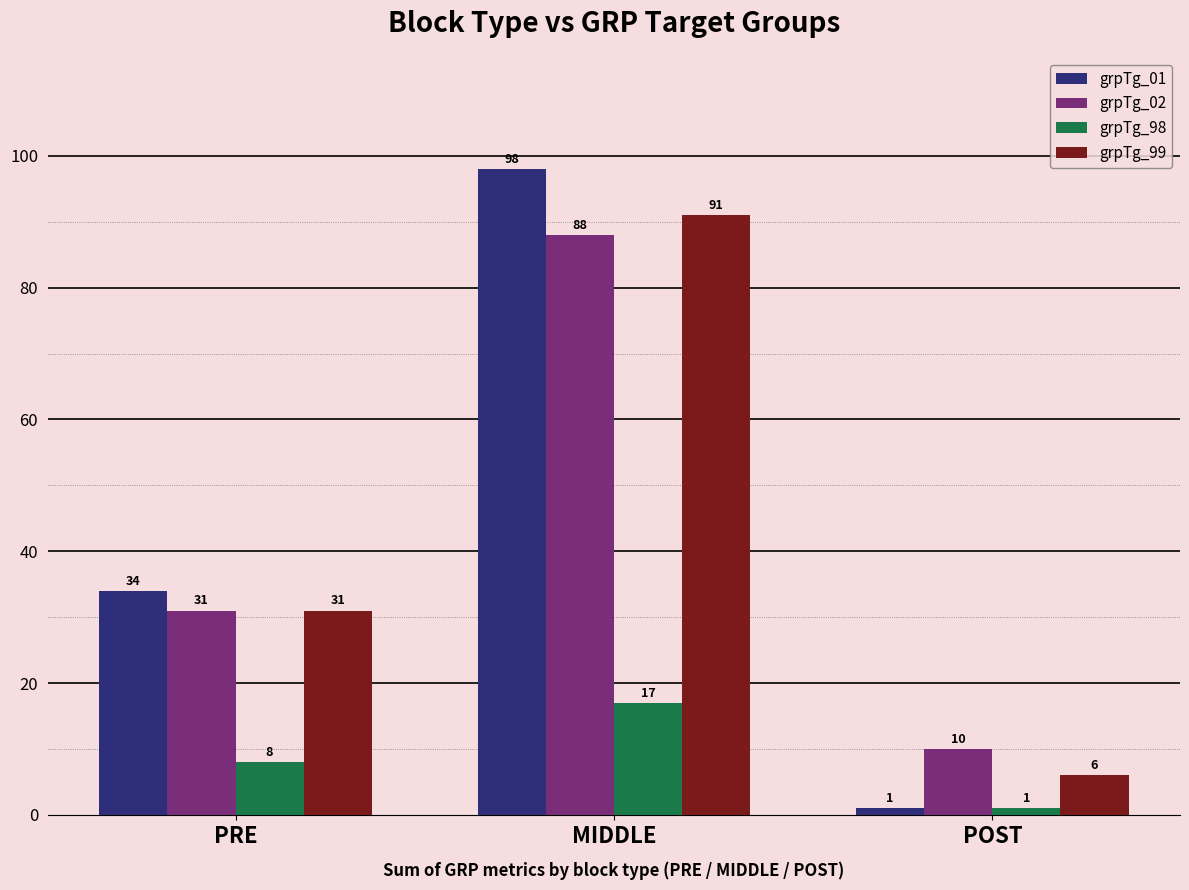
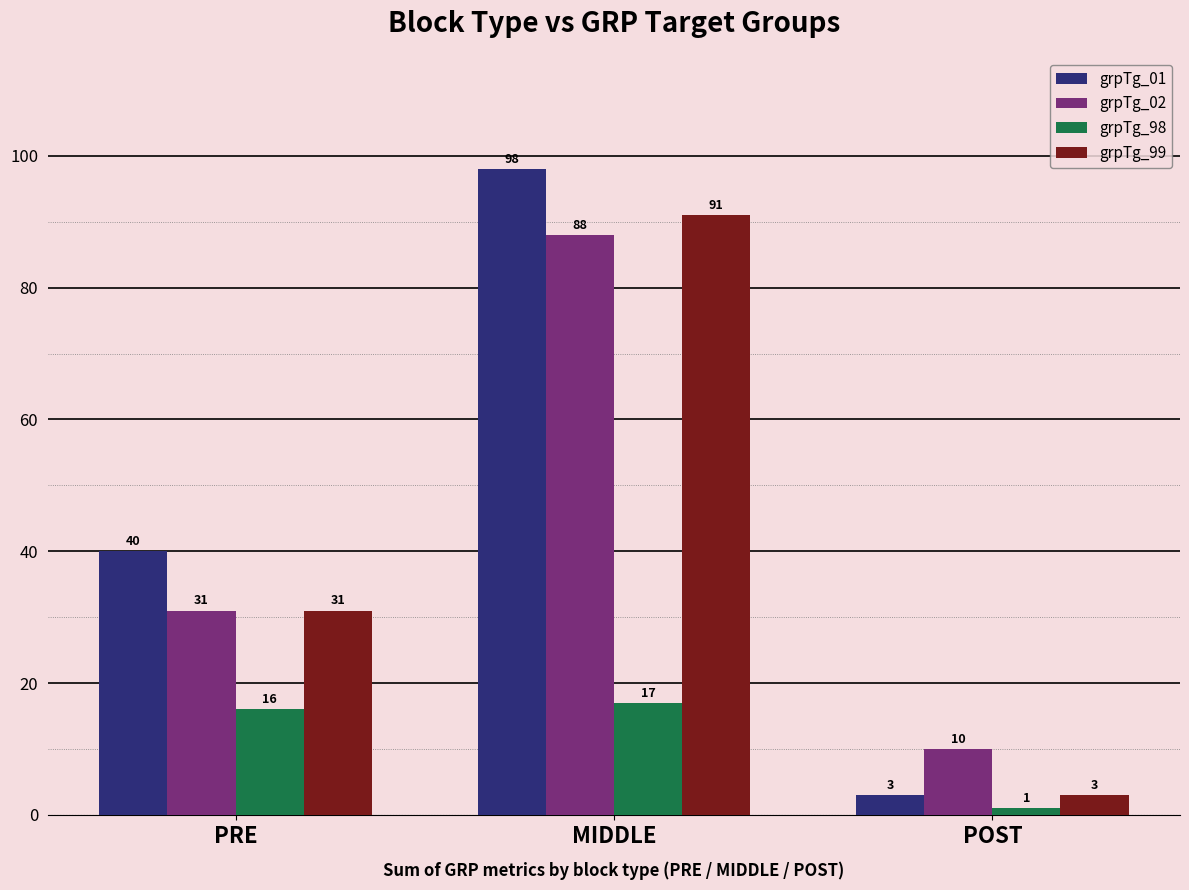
  {
    "grpTg_01": {
-     "PRE": 34,
+     "PRE": 40,
      "MIDDLE": 98,
-     "POST": 1
+     "POST": 3
    },
    "grpTg_02": {
      "PRE": 31,
      "MIDDLE": 88,
      "POST": 10
    },
    "grpTg_98": {
-     "PRE": 8,
+     "PRE": 16,
      "MIDDLE": 17,
      "POST": 1
    },
    "grpTg_99": {
      "PRE": 31,
      "MIDDLE": 91,
-     "POST": 6
+     "POST": 3
    }
  }
